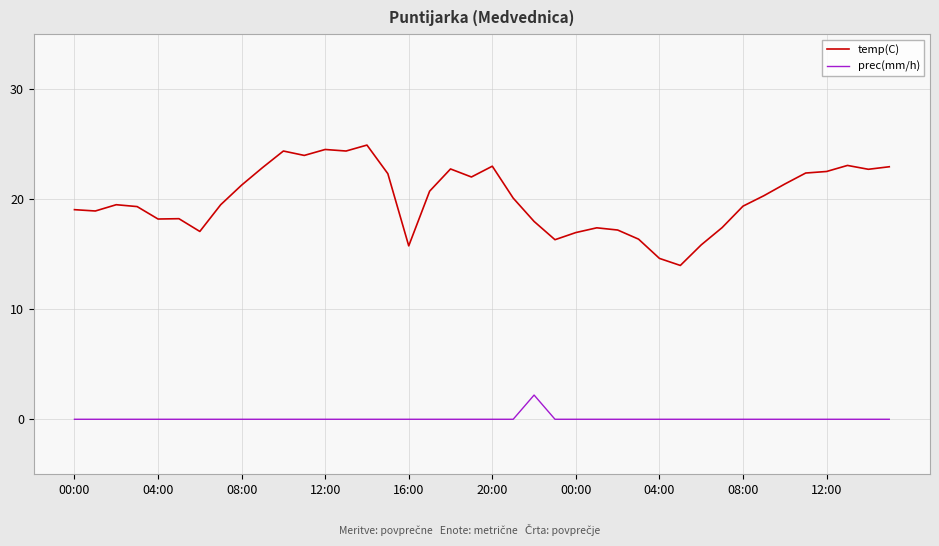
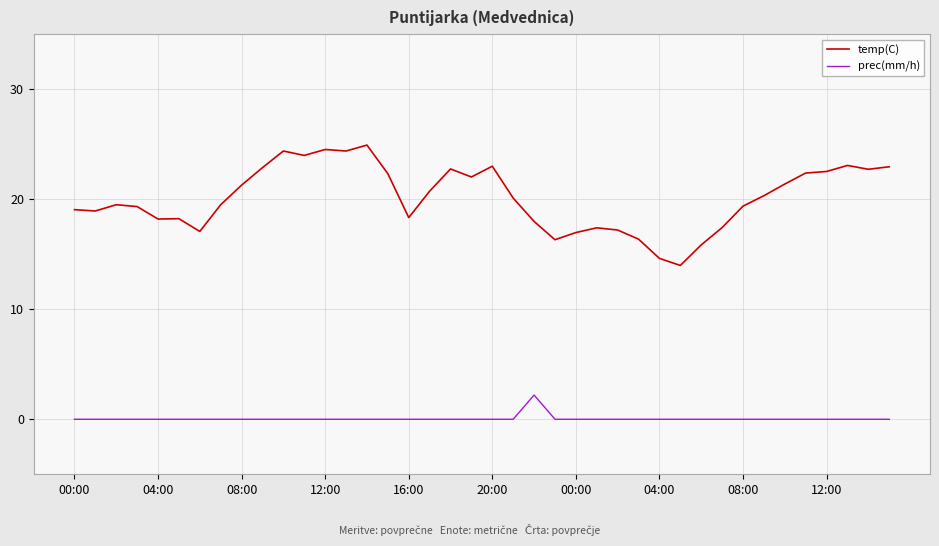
  {
    "temp(C)": {
-     "16:00": 15.8,
+     "16:00": 18.3,
      "20:00": 23.0
    },
    "prec(mm/h)": {
      "16:00": 0.0,
      "20:00": 0.0
    }
  }
